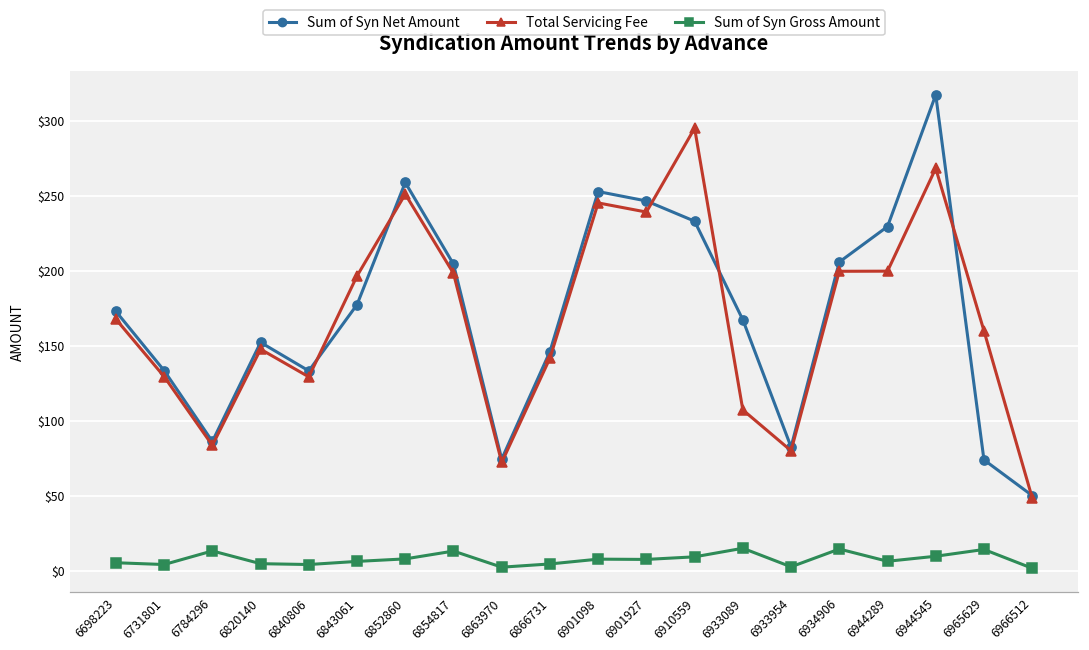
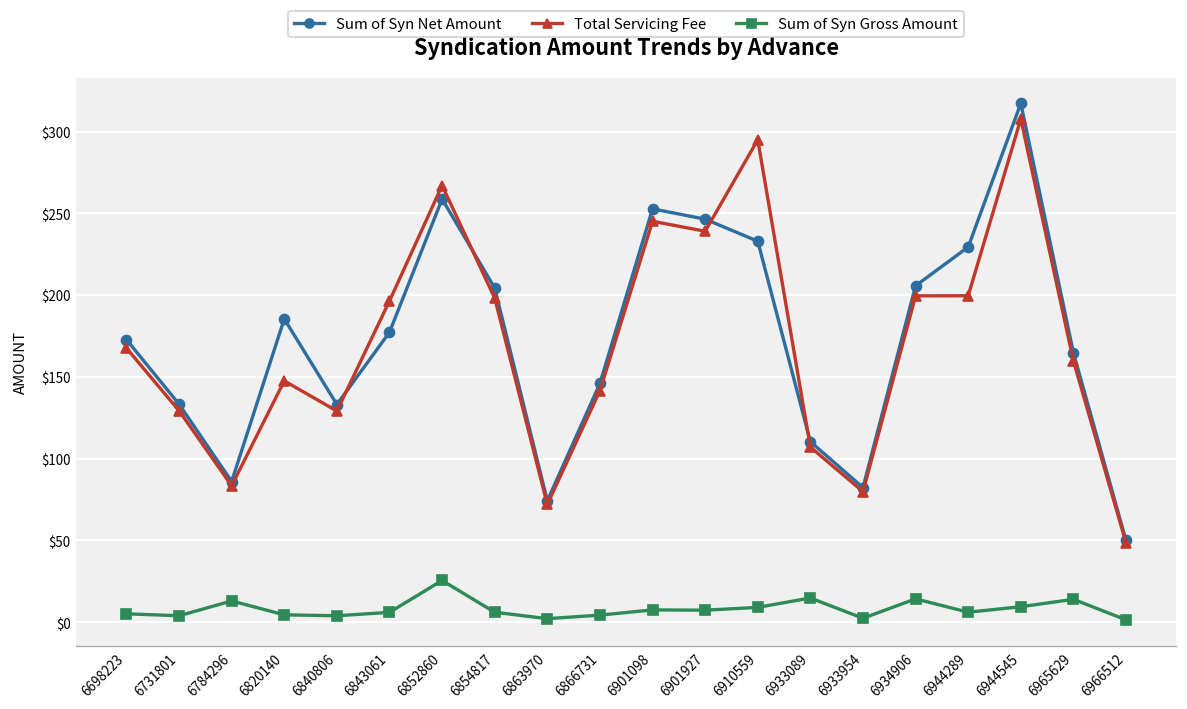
  {
    "Sum of Syn Net Amount": {
      "6698223": "$173",
      "6731801": "$133",
      "6784296": "$86",
-     "6820140": "$152",
+     "6820140": "$185",
      "6840806": "$133",
      "6843061": "$177",
      "6852860": "$259",
      "6854817": "$204",
      "6863970": "$74",
      "6866731": "$146",
      "6901098": "$253",
      "6901927": "$246",
      "6910559": "$233",
-     "6933089": "$167",
+     "6933089": "$110",
      "6933954": "$82",
      "6934906": "$206",
      "6944289": "$229",
      "6944545": "$317",
-     "6965629": "$74"
+     "6965629": "$165"
    },
    "Total Servicing Fee": {
      "6698223": "$168",
      "6731801": "$129",
      "6784296": "$83",
      "6820140": "$148",
      "6840806": "$129",
      "6843061": "$196",
-     "6852860": "$251",
+     "6852860": "$267",
      "6854817": "$198",
      "6863970": "$72",
      "6866731": "$142",
      "6901098": "$245",
      "6901927": "$239",
      "6910559": "$295",
      "6933089": "$107",
      "6933954": "$80",
      "6934906": "$200",
      "6944289": "$200",
-     "6944545": "$268",
+     "6944545": "$308",
      "6965629": "$160"
    },
    "Sum of Syn Gross Amount": {
      "6698223": "$5",
      "6731801": "$4",
      "6784296": "$13",
      "6820140": "$5",
      "6840806": "$4",
      "6843061": "$6",
-     "6852860": "$8",
-     "6854817": "$13",
+     "6852860": "$26",
+     "6854817": "$6",
      "6863970": "$2",
      "6866731": "$4",
      "6901098": "$8",
      "6901927": "$7",
      "6910559": "$9",
      "6933089": "$15",
      "6933954": "$2",
      "6934906": "$14",
      "6944289": "$6",
      "6944545": "$10",
      "6965629": "$14",
      "6966512": "$2"
    }
  }
